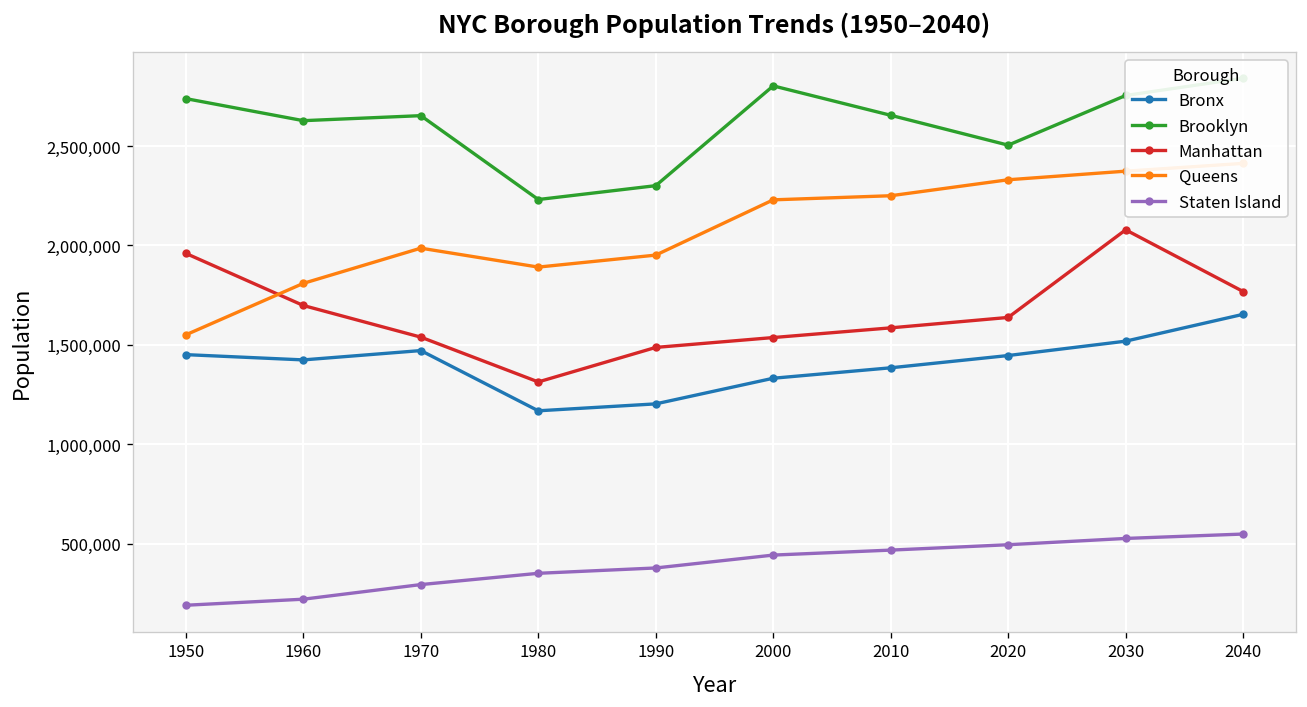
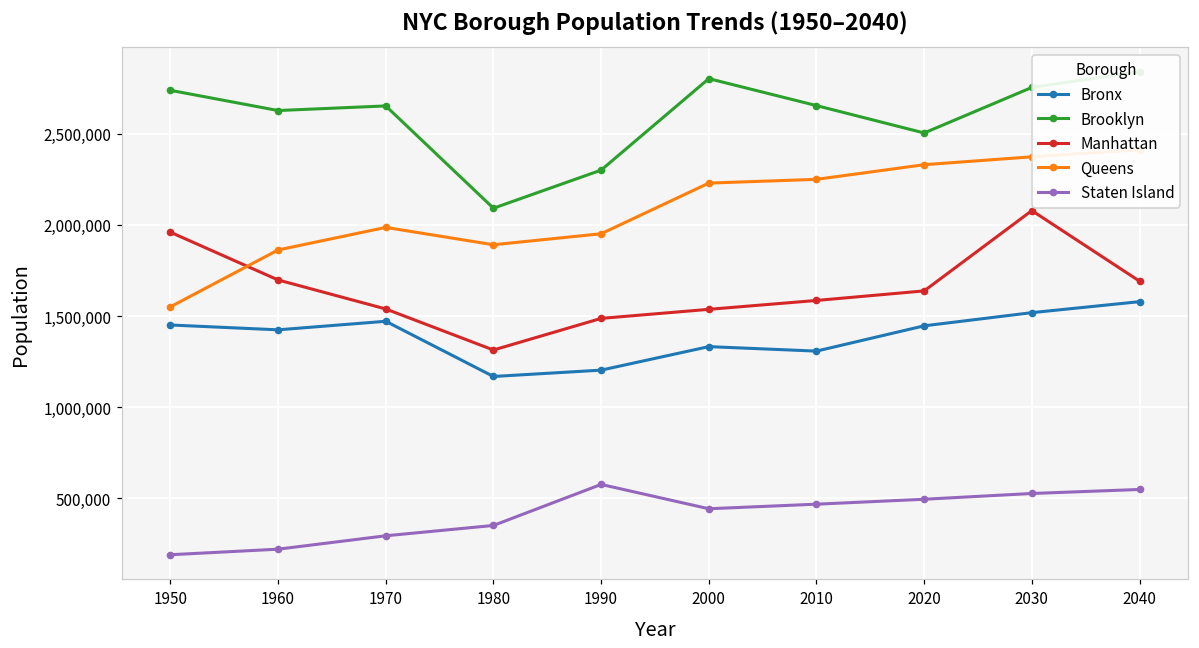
  {
    "Bronx": {
      "1950": "1,450,000",
      "1960": "1,420,000",
      "1970": "1,470,000",
      "1980": "1,170,000",
      "1990": "1,200,000",
      "2000": "1,330,000",
-     "2010": "1,390,000",
+     "2010": "1,310,000",
      "2020": "1,450,000",
      "2030": "1,520,000",
-     "2040": "1,650,000"
+     "2040": "1,580,000"
    },
    "Brooklyn": {
      "1950": "2,740,000",
      "1960": "2,630,000",
      "1970": "2,650,000",
-     "1980": "2,230,000",
+     "1980": "2,090,000",
      "1990": "2,300,000",
      "2000": "2,800,000",
      "2010": "2,650,000",
      "2020": "2,500,000"
    },
    "Manhattan": {
      "1950": "1,960,000",
      "1960": "1,700,000",
      "1970": "1,540,000",
      "1980": "1,310,000",
      "1990": "1,490,000",
      "2000": "1,540,000",
      "2010": "1,590,000",
      "2020": "1,640,000",
      "2030": "2,080,000",
-     "2040": "1,770,000"
+     "2040": "1,690,000"
    },
    "Queens": {
      "1950": "1,550,000",
-     "1960": "1,810,000",
+     "1960": "1,860,000",
      "1970": "1,990,000",
      "1980": "1,890,000",
      "1990": "1,950,000",
      "2000": "2,230,000",
      "2010": "2,250,000",
      "2020": "2,330,000"
    },
    "Staten Island": {
      "1950": "190,000",
      "1960": "220,000",
      "1970": "300,000",
      "1980": "350,000",
-     "1990": "380,000",
+     "1990": "580,000",
      "2000": "440,000",
      "2010": "470,000",
      "2020": "500,000",
      "2030": "530,000",
      "2040": "550,000"
    }
  }
